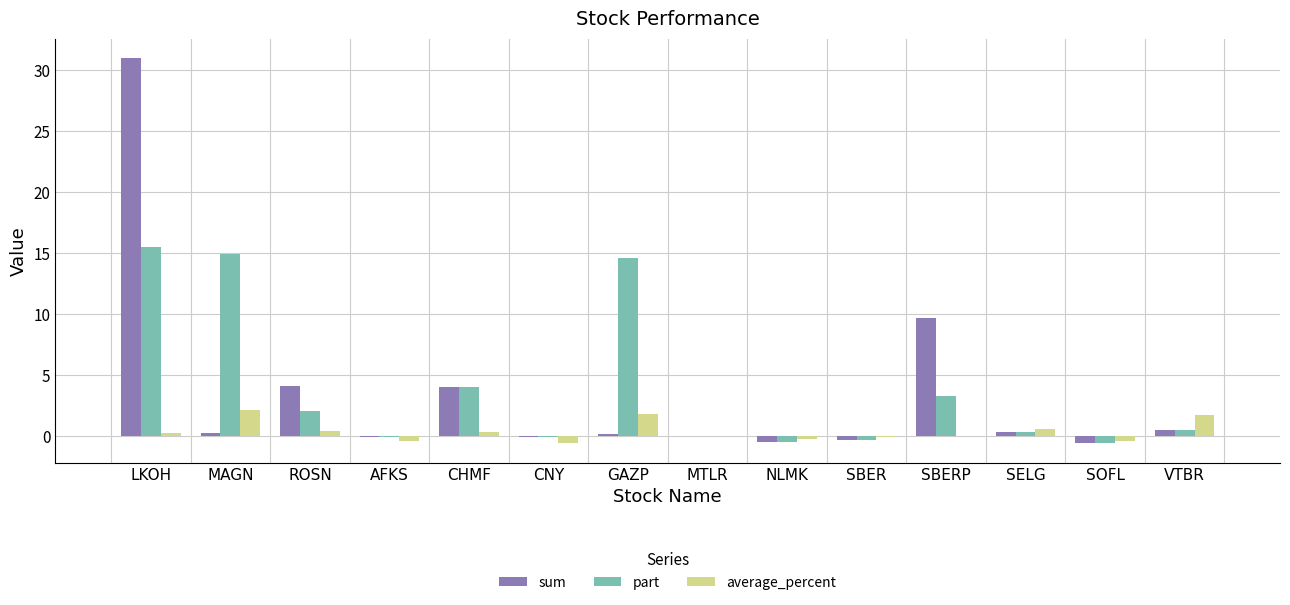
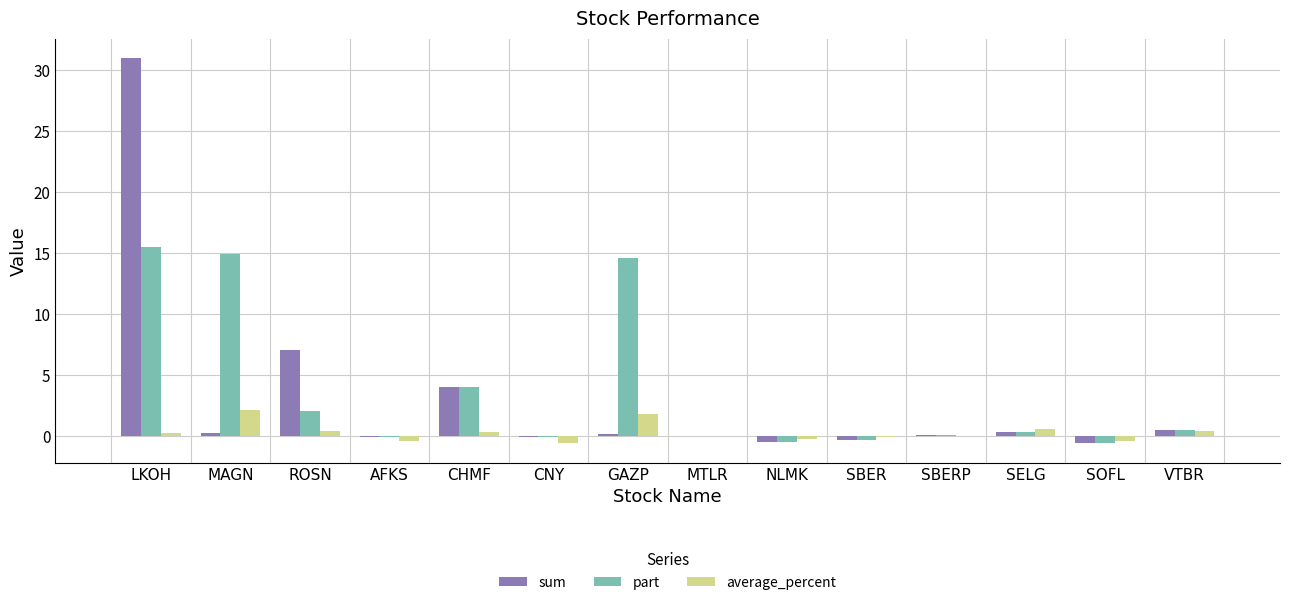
  {
    "sum": {
      "LKOH": 31.0,
      "MAGN": 0.3,
-     "ROSN": 4.1,
+     "ROSN": 7.0,
      "CHMF": 4.0,
      "NLMK": -0.5,
      "SBER": -0.4,
-     "SBERP": 9.7,
+     "SBERP": 0.1,
      "SELG": 0.3,
      "SOFL": -0.6,
      "VTBR": 0.4
    },
    "part": {
      "LKOH": 15.5,
      "MAGN": 14.9,
      "ROSN": 2.1,
      "CHMF": 4.0,
      "GAZP": 14.6,
      "NLMK": -0.5,
      "SBER": -0.4,
-     "SBERP": 3.3,
+     "SBERP": 0.1,
      "SELG": 0.3,
      "SOFL": -0.6,
      "VTBR": 0.4
    },
    "average_percent": {
      "LKOH": 0.2,
      "MAGN": 2.1,
      "ROSN": 0.4,
      "AFKS": -0.4,
      "CHMF": 0.3,
      "CNY": -0.6,
      "GAZP": 1.8,
      "NLMK": -0.3,
      "SELG": 0.6,
      "SOFL": -0.4,
-     "VTBR": 1.7
+     "VTBR": 0.4
    }
  }
